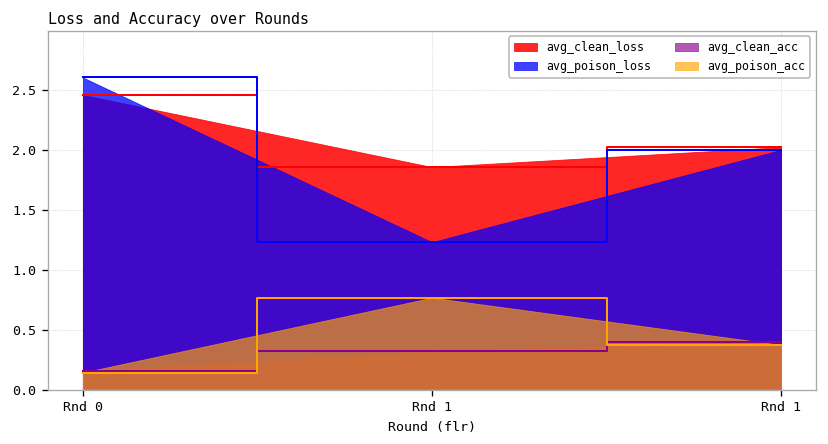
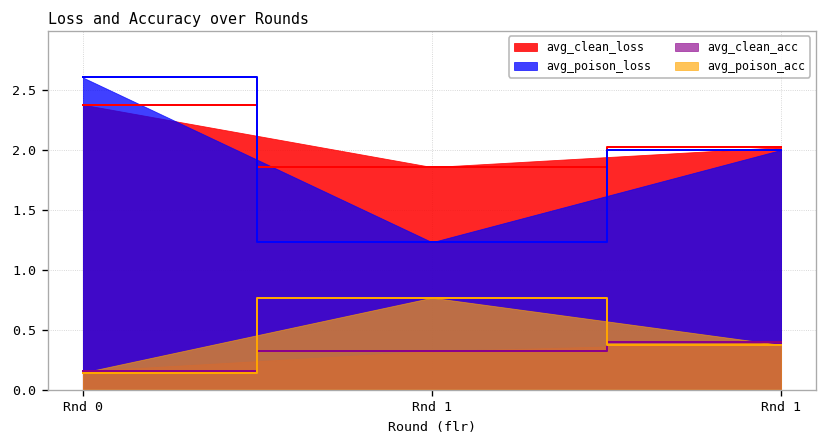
  {
    "avg_clean_loss": {
-     "Rnd 0": 2.5
+     "Rnd 0": 2.4
    },
    "avg_poison_loss": {
      "Rnd 0": 2.6
    }
  }
